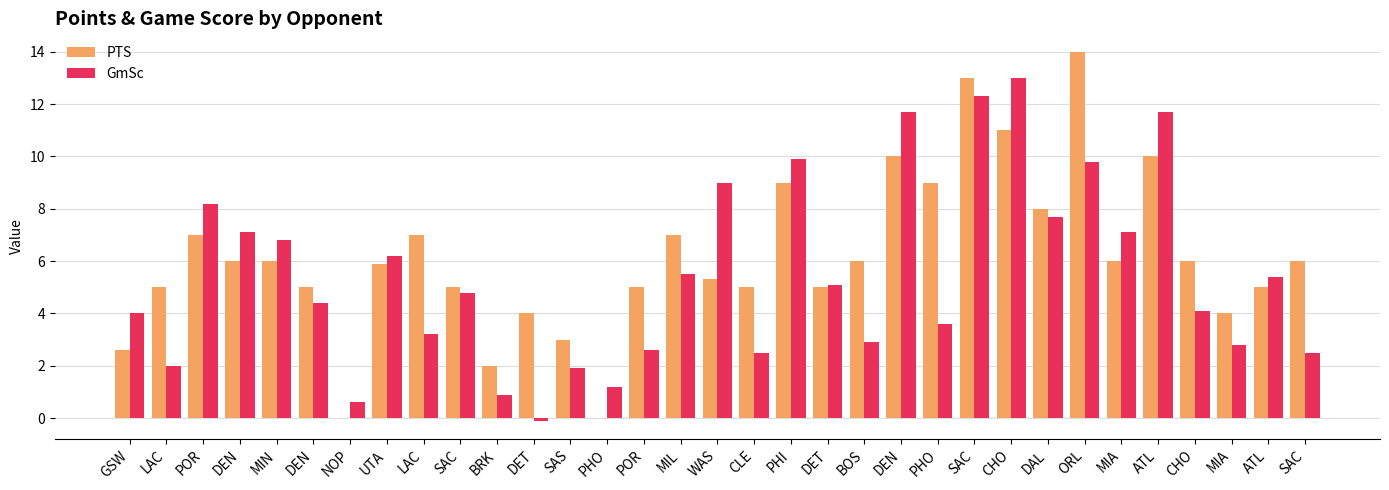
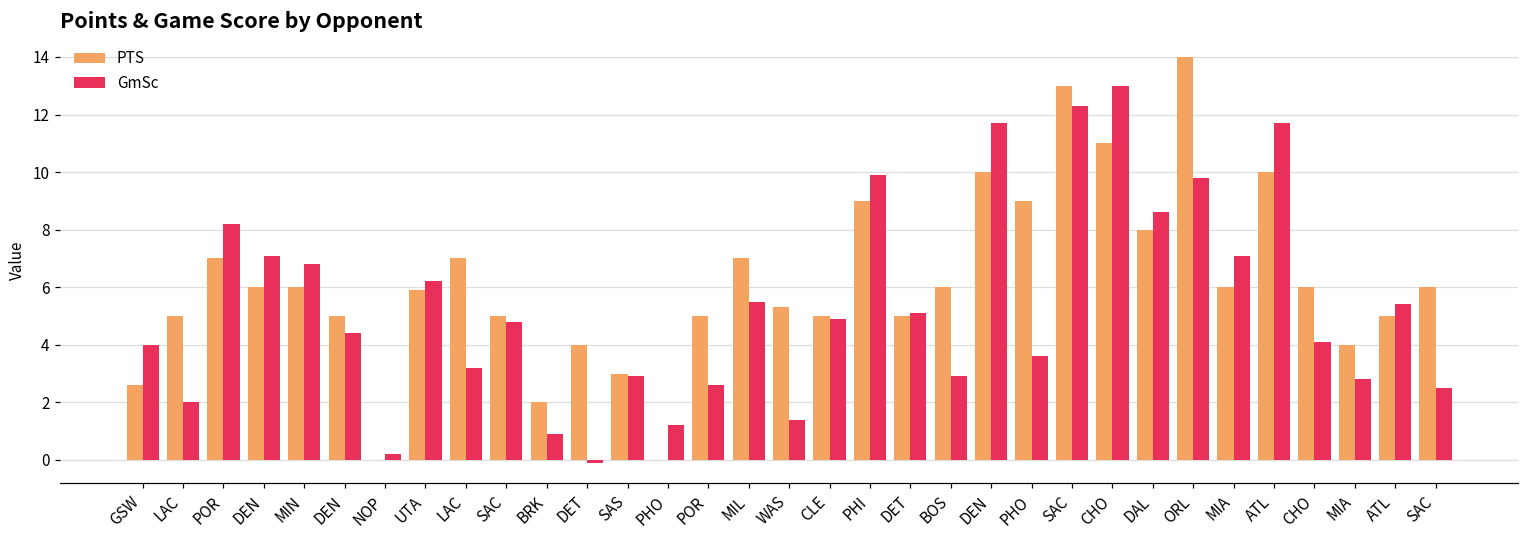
  {
    "PTS": {
      "GSW": 2.6,
      "MIN": 6.0,
      "NOP": 0.0,
      "UTA": 5.9,
      "BRK": 2.0,
      "SAS": 3.0,
      "MIL": 7.0,
      "WAS": 5.3,
      "CLE": 5.0,
      "PHI": 9.0,
      "BOS": 6.0,
      "DAL": 8.0,
      "ORL": 14.0
    },
    "GmSc": {
      "GSW": 4.0,
      "MIN": 6.8,
-     "NOP": 0.6,
+     "NOP": 0.2,
      "UTA": 6.2,
      "BRK": 0.9,
-     "SAS": 1.9,
+     "SAS": 2.9,
      "MIL": 5.5,
-     "WAS": 9.0,
-     "CLE": 2.5,
+     "WAS": 1.4,
+     "CLE": 4.9,
      "PHI": 9.9,
      "BOS": 2.9,
-     "DAL": 7.7,
+     "DAL": 8.6,
      "ORL": 9.8
    }
  }
